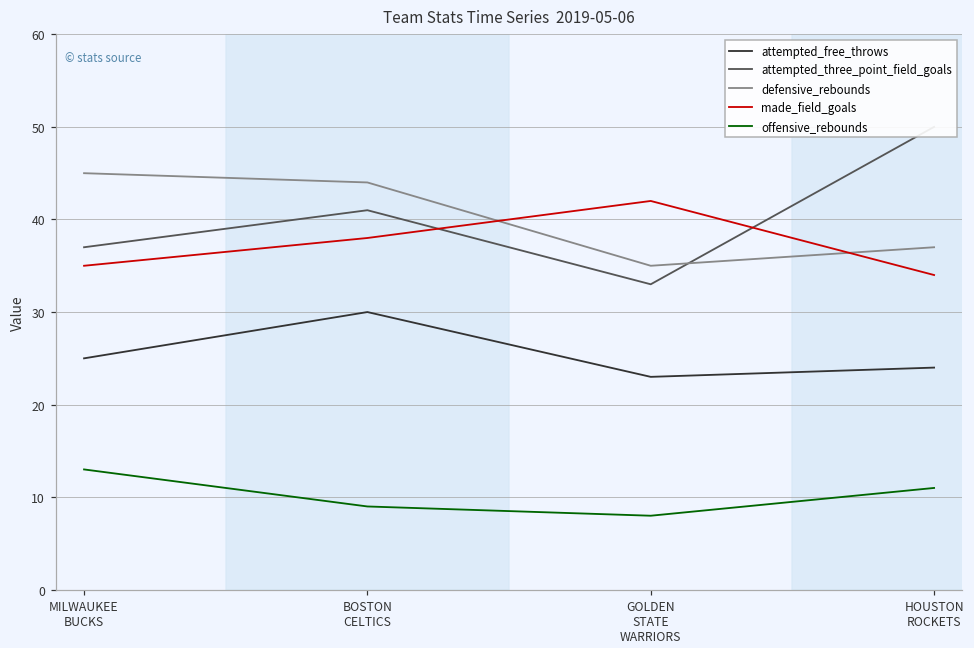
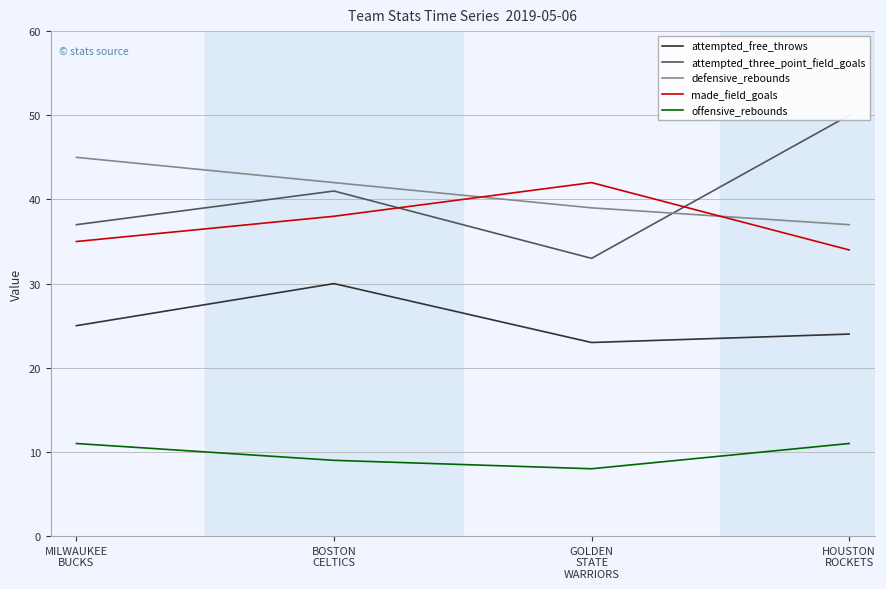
  {
    "defensive_rebounds": {
      "MILWAUKEE BUCKS": 45,
-     "BOSTON CELTICS": 44,
-     "GOLDEN STATE WARRIORS": 35,
+     "BOSTON CELTICS": 42,
+     "GOLDEN STATE WARRIORS": 39,
      "HOUSTON ROCKETS": 37
    },
    "made_field_goals": {
      "MILWAUKEE BUCKS": 35,
      "BOSTON CELTICS": 38,
      "GOLDEN STATE WARRIORS": 42,
      "HOUSTON ROCKETS": 34
    },
    "offensive_rebounds": {
-     "MILWAUKEE BUCKS": 13,
+     "MILWAUKEE BUCKS": 11,
      "BOSTON CELTICS": 9,
      "GOLDEN STATE WARRIORS": 8,
      "HOUSTON ROCKETS": 11
    }
  }
